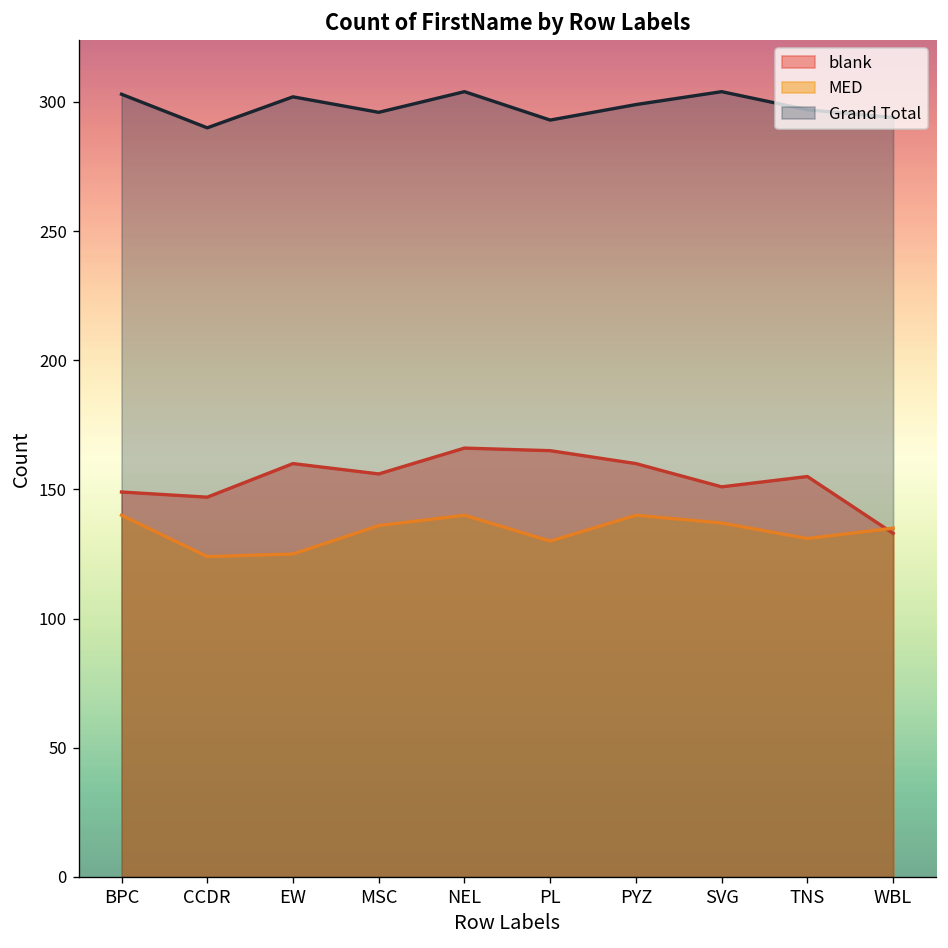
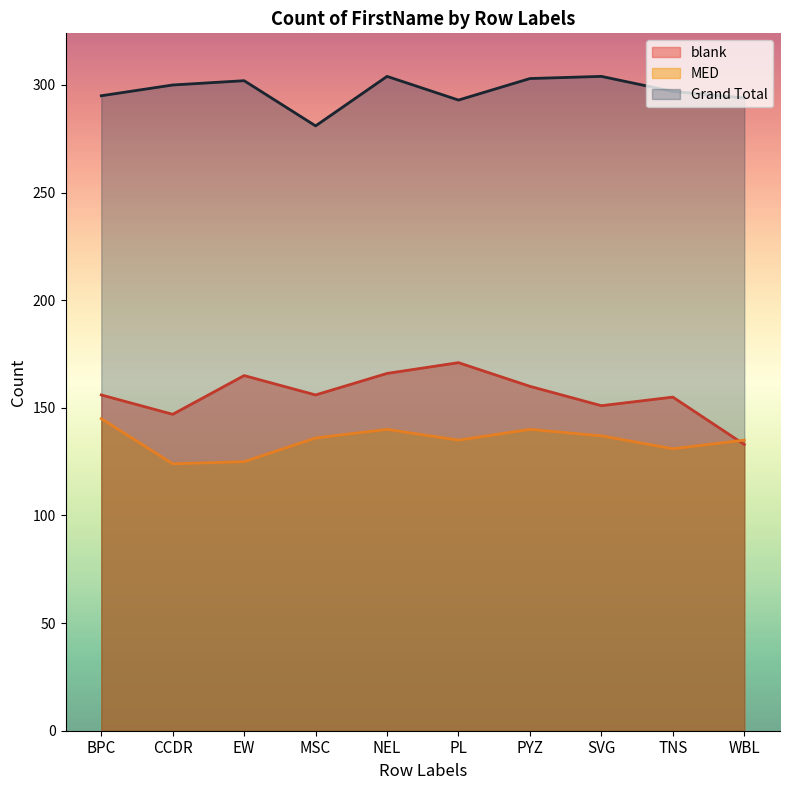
  {
    "blank": {
-     "BPC": 149,
+     "BPC": 156,
      "CCDR": 147,
-     "EW": 160,
+     "EW": 165,
      "MSC": 156,
      "NEL": 166,
-     "PL": 165,
+     "PL": 171,
      "PYZ": 160,
      "SVG": 151,
      "TNS": 155,
      "WBL": 133
    },
    "MED": {
-     "BPC": 140,
+     "BPC": 145,
      "CCDR": 124,
      "EW": 125,
      "MSC": 136,
      "NEL": 140,
-     "PL": 130,
+     "PL": 135,
      "PYZ": 140,
      "SVG": 137,
      "TNS": 131,
      "WBL": 135
    },
    "Grand Total": {
-     "BPC": 303,
-     "CCDR": 290,
+     "BPC": 295,
+     "CCDR": 300,
      "EW": 302,
-     "MSC": 296,
+     "MSC": 281,
      "NEL": 304,
      "PL": 293,
-     "PYZ": 299,
+     "PYZ": 303,
      "SVG": 304
    }
  }
